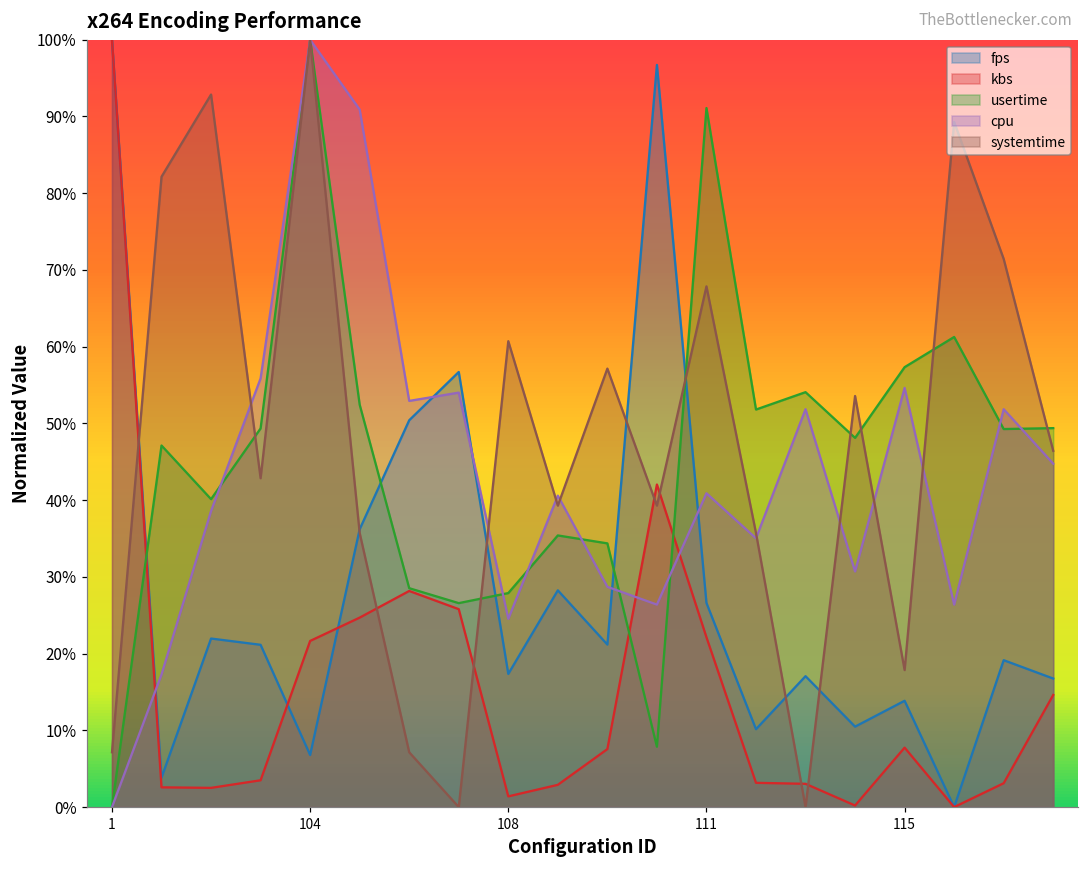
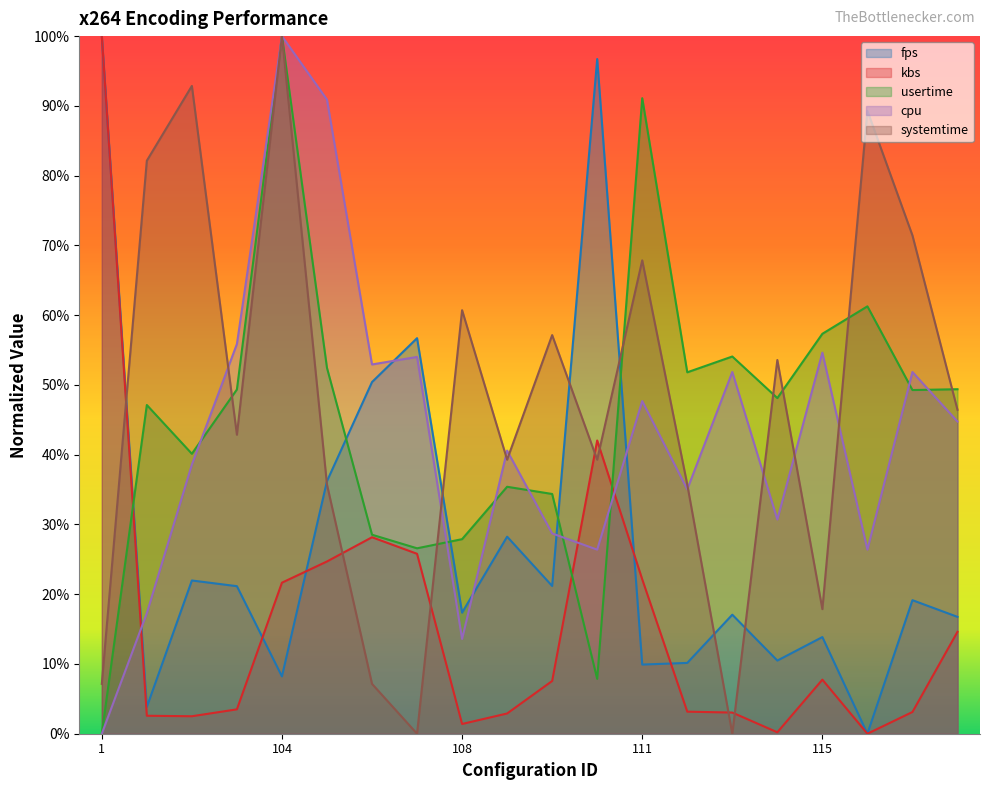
  {
    "fps": {
-     "104": "7%",
+     "104": "8%",
      "108": "17%",
-     "111": "27%",
+     "111": "10%",
      "115": "14%"
    },
    "usertime": {
      "108": "28%",
      "111": "91%",
      "115": "57%"
    },
    "cpu": {
-     "108": "25%",
-     "111": "41%",
+     "108": "14%",
+     "111": "48%",
      "115": "55%"
    }
  }
